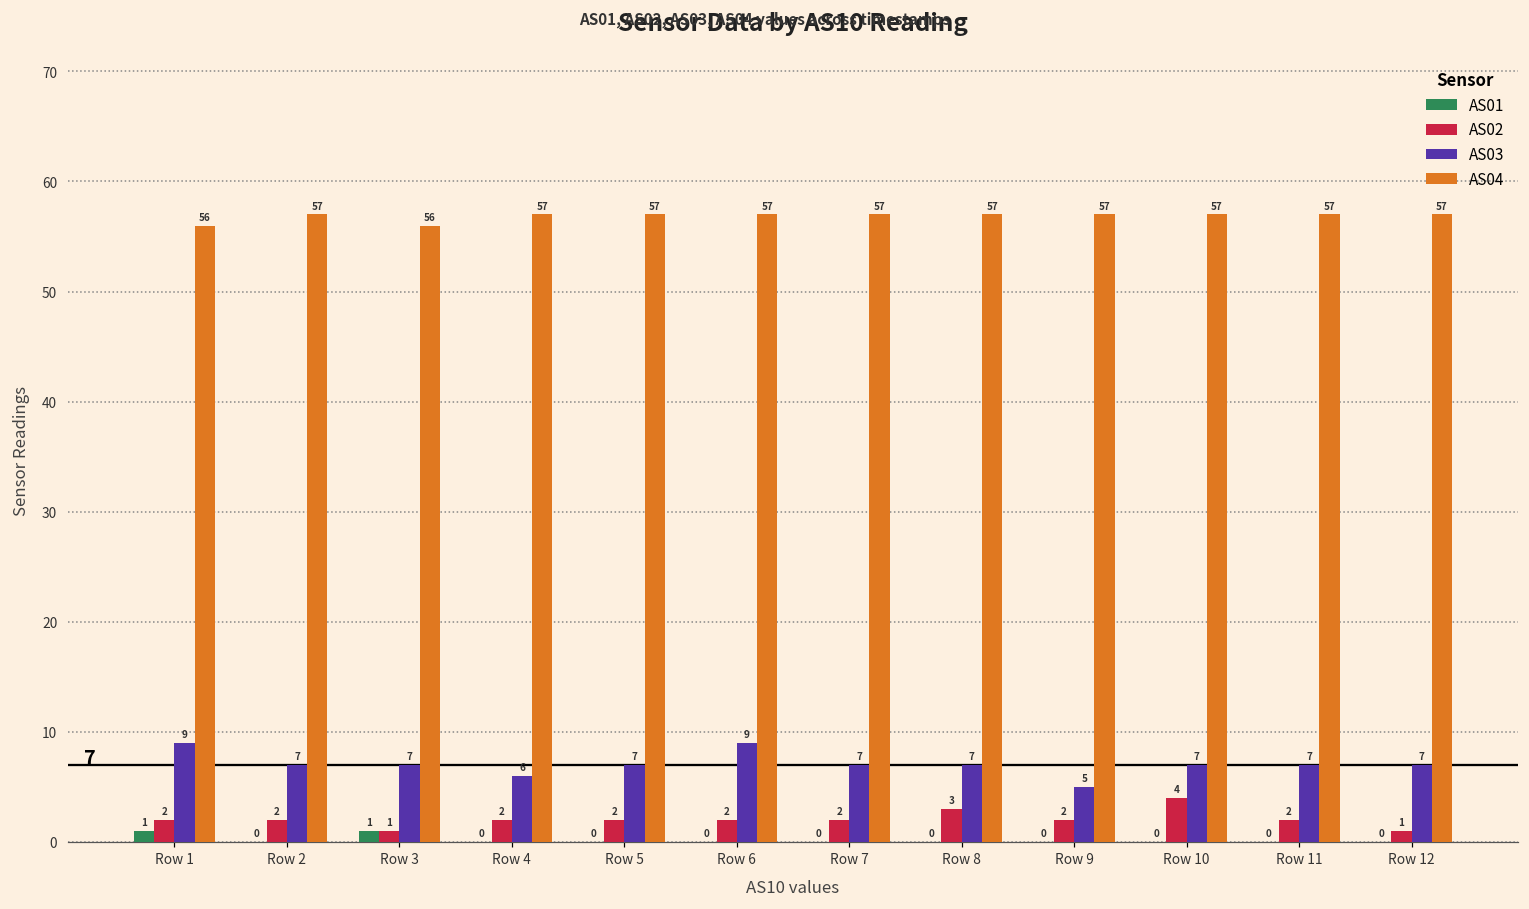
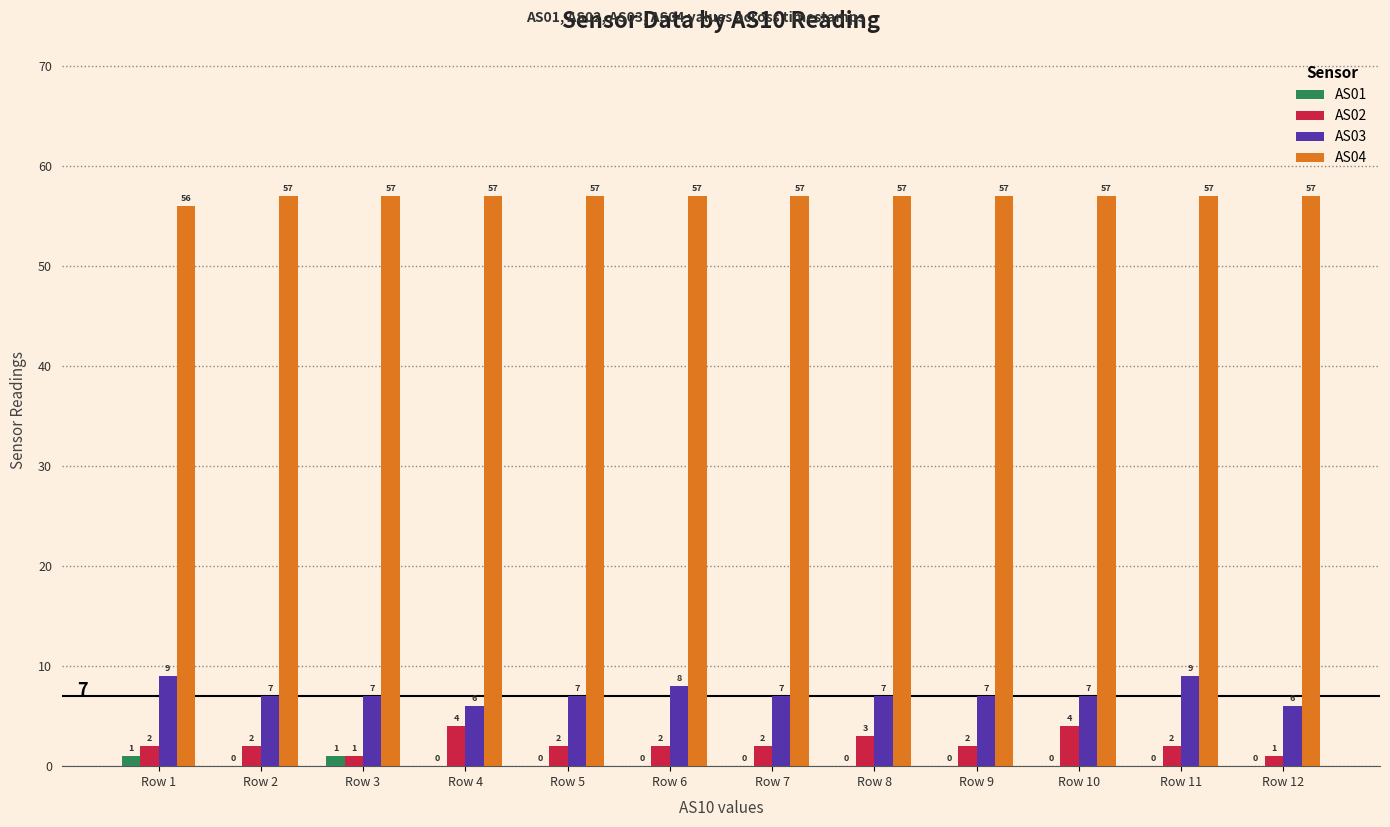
  {
    "AS01": {
      "Row 1": 1,
      "Row 2": 0,
      "Row 3": 1,
      "Row 4": 0,
      "Row 5": 0,
      "Row 6": 0,
      "Row 7": 0,
      "Row 8": 0,
      "Row 9": 0,
      "Row 10": 0,
      "Row 11": 0,
      "Row 12": 0
    },
    "AS02": {
      "Row 1": 2,
      "Row 2": 2,
      "Row 3": 1,
-     "Row 4": 2,
+     "Row 4": 4,
      "Row 5": 2,
      "Row 6": 2,
      "Row 7": 2,
      "Row 8": 3,
      "Row 9": 2,
      "Row 10": 4,
      "Row 11": 2,
      "Row 12": 1
    },
    "AS03": {
      "Row 1": 9,
      "Row 2": 7,
      "Row 3": 7,
      "Row 4": 6,
      "Row 5": 7,
-     "Row 6": 9,
+     "Row 6": 8,
      "Row 7": 7,
      "Row 8": 7,
-     "Row 9": 5,
+     "Row 9": 7,
      "Row 10": 7,
-     "Row 11": 7,
-     "Row 12": 7
+     "Row 11": 9,
+     "Row 12": 6
    },
    "AS04": {
      "Row 1": 56,
      "Row 2": 57,
-     "Row 3": 56,
+     "Row 3": 57,
      "Row 4": 57,
      "Row 5": 57,
      "Row 6": 57,
      "Row 7": 57,
      "Row 8": 57,
      "Row 9": 57,
      "Row 10": 57,
      "Row 11": 57,
      "Row 12": 57
    }
  }
